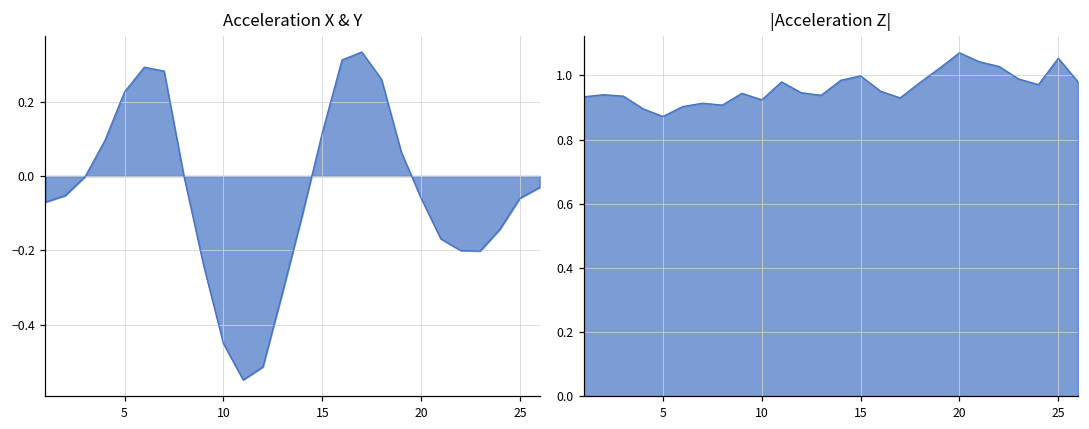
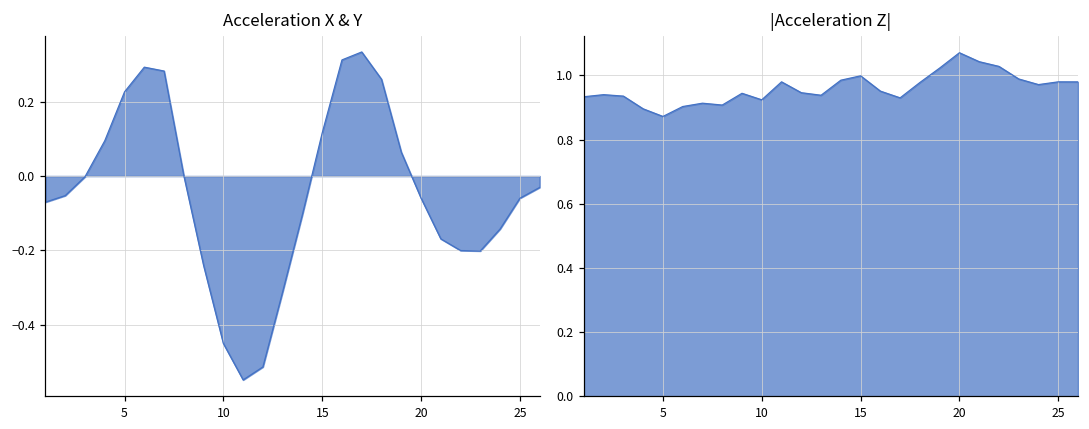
  {
    "|Acceleration Z|": {
      "5": 0.87,
      "10": 0.92,
      "15": 1.00,
      "20": 1.07,
-     "25": 1.05
+     "25": 0.98
    }
  }
